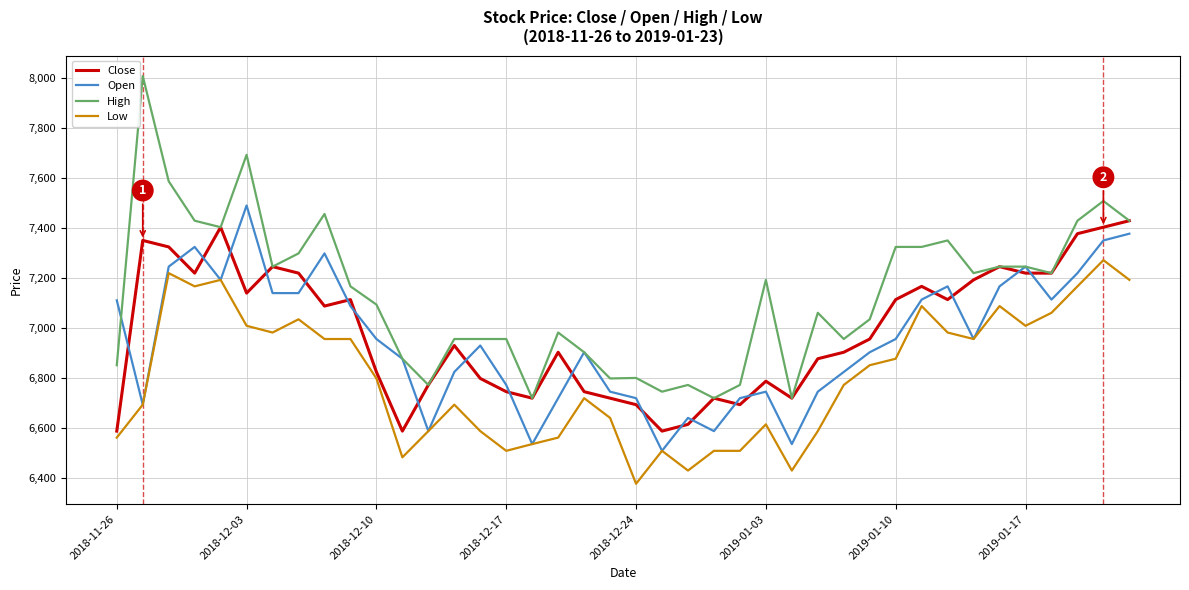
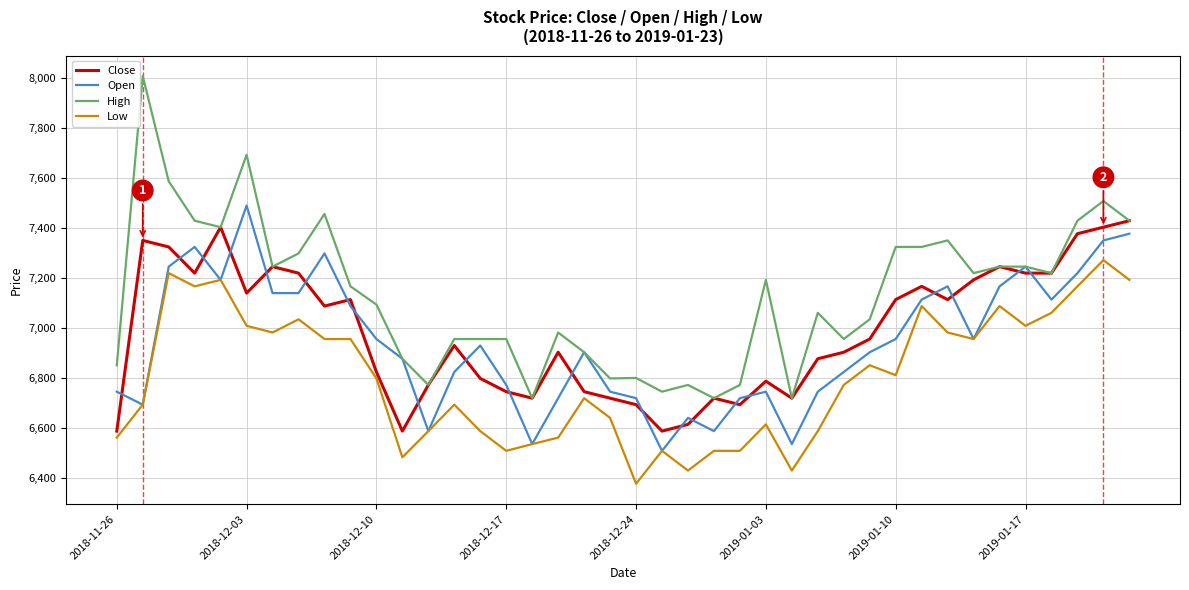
  {
    "Close": {
      "2018-11-26": "6,590",
      "2018-12-03": "7,140",
      "2018-12-10": "6,820",
      "2018-12-17": "6,740",
      "2018-12-24": "6,690",
      "2019-01-03": "6,790",
      "2019-01-10": "7,110",
      "2019-01-17": "7,220"
    },
    "Open": {
-     "2018-11-26": "7,110",
+     "2018-11-26": "6,740",
      "2018-12-03": "7,490",
      "2018-12-10": "6,960",
      "2018-12-17": "6,770",
      "2018-12-24": "6,720",
      "2019-01-03": "6,740",
      "2019-01-10": "6,960"
    },
    "High": {
      "2018-11-26": "6,850",
      "2018-12-03": "7,690",
      "2018-12-10": "7,090",
      "2018-12-17": "6,960",
      "2018-12-24": "6,800",
      "2019-01-03": "7,190",
      "2019-01-10": "7,320"
    },
    "Low": {
      "2018-11-26": "6,560",
      "2018-12-03": "7,010",
      "2018-12-10": "6,800",
      "2018-12-17": "6,510",
      "2018-12-24": "6,380",
      "2019-01-03": "6,610",
-     "2019-01-10": "6,880",
+     "2019-01-10": "6,810",
      "2019-01-17": "7,010"
    }
  }
